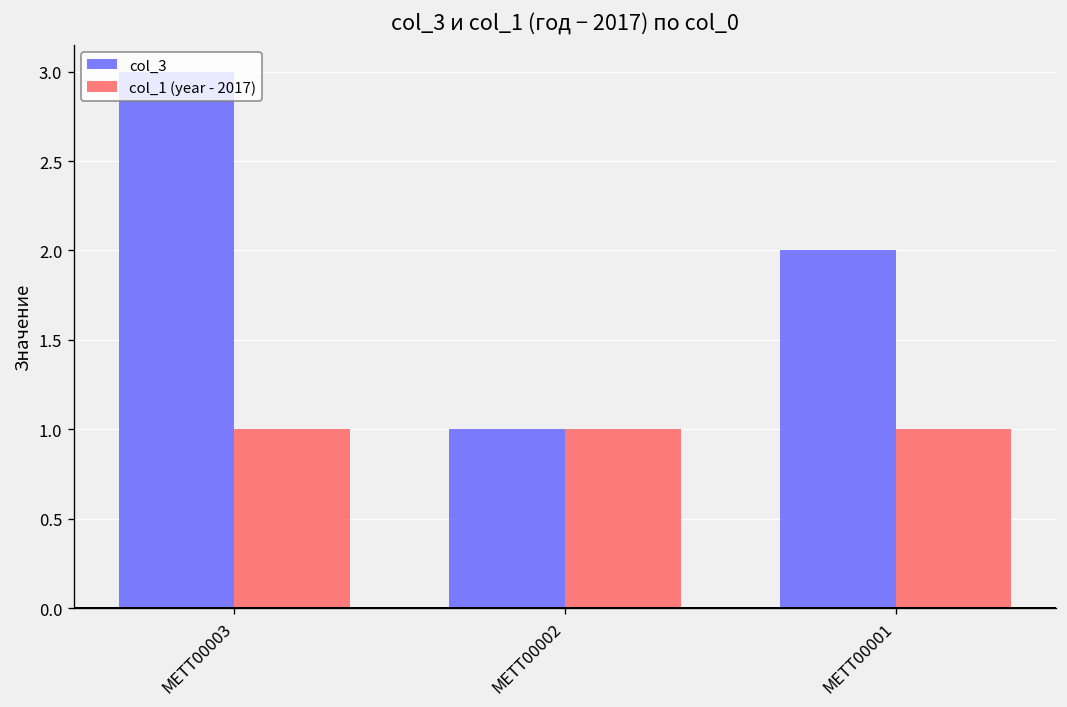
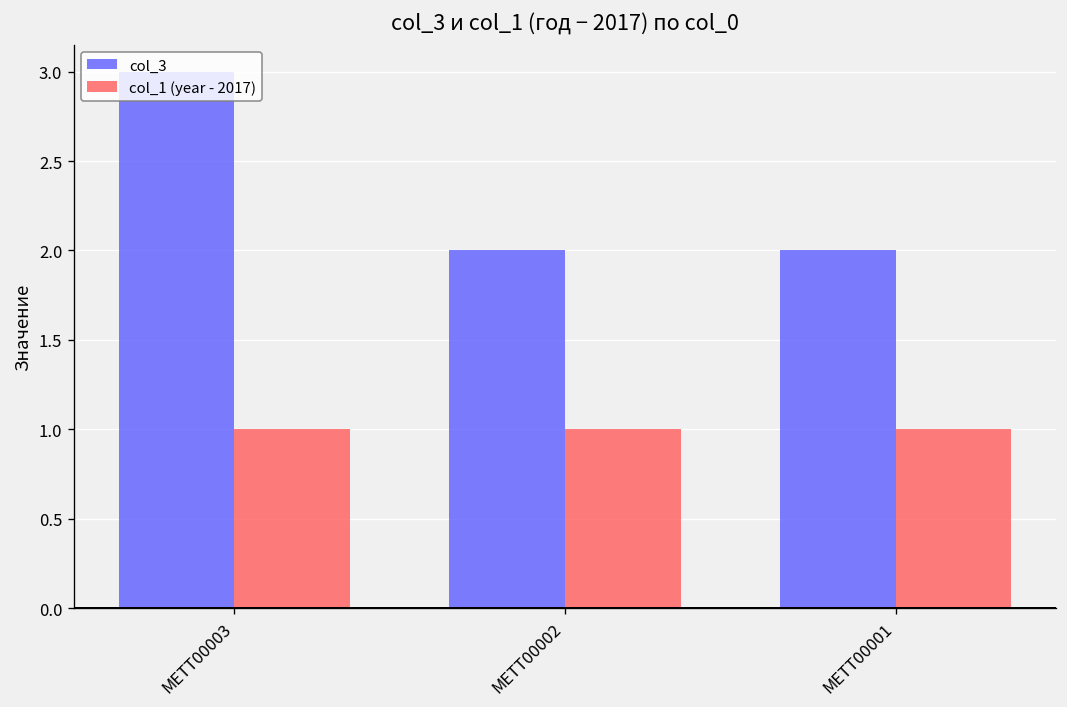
  {
    "col_3": {
-     "METT00002": 1,
+     "METT00002": 2,
      "METT00001": 2
    },
    "col_1 (year - 2017)": {
      "METT00003": 1,
      "METT00002": 1,
      "METT00001": 1
    }
  }
